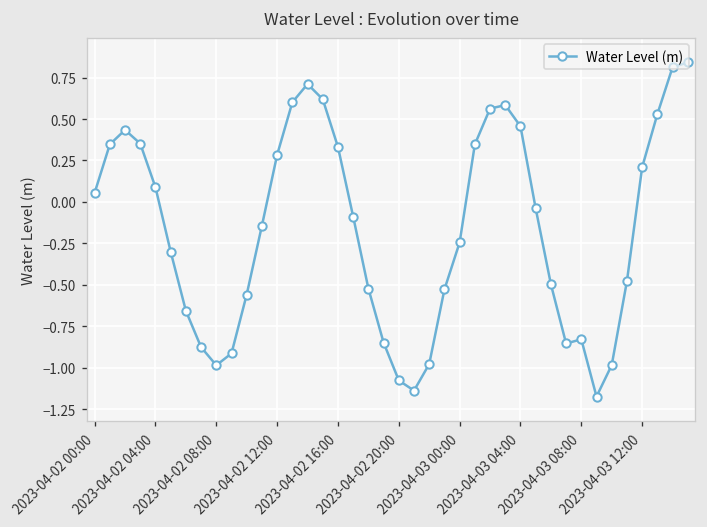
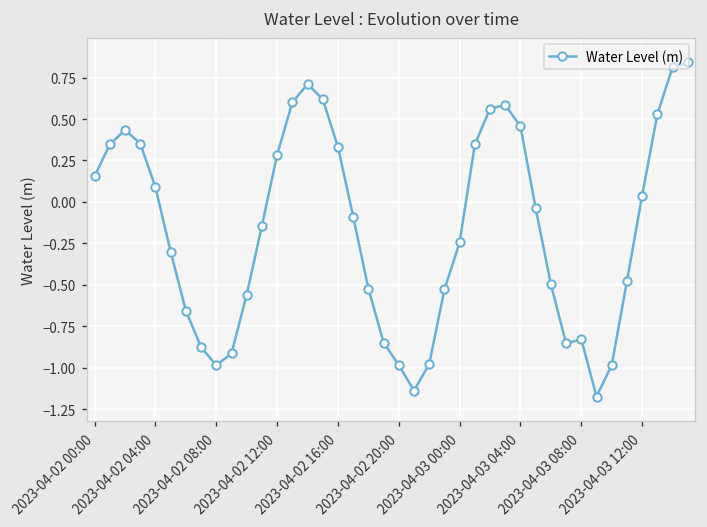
  {
-   "2023-04-02 00:00": 0.05,
+   "2023-04-02 00:00": 0.16,
    "2023-04-02 04:00": 0.09,
    "2023-04-02 08:00": -0.99,
    "2023-04-02 12:00": 0.28,
    "2023-04-02 16:00": 0.33,
-   "2023-04-02 20:00": -1.08,
+   "2023-04-02 20:00": -0.98,
    "2023-04-03 00:00": -0.24,
    "2023-04-03 04:00": 0.46,
    "2023-04-03 08:00": -0.83,
-   "2023-04-03 12:00": 0.21
+   "2023-04-03 12:00": 0.04
  }
